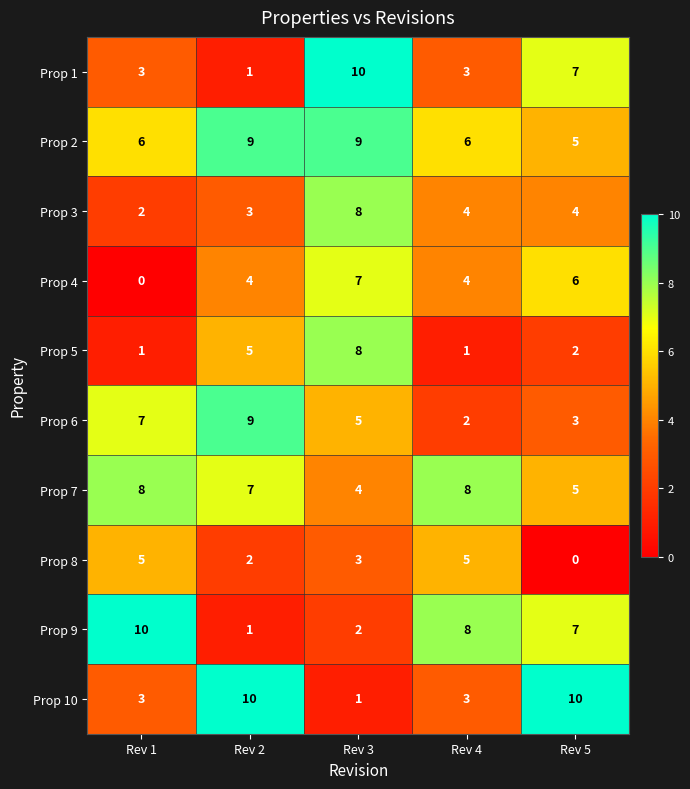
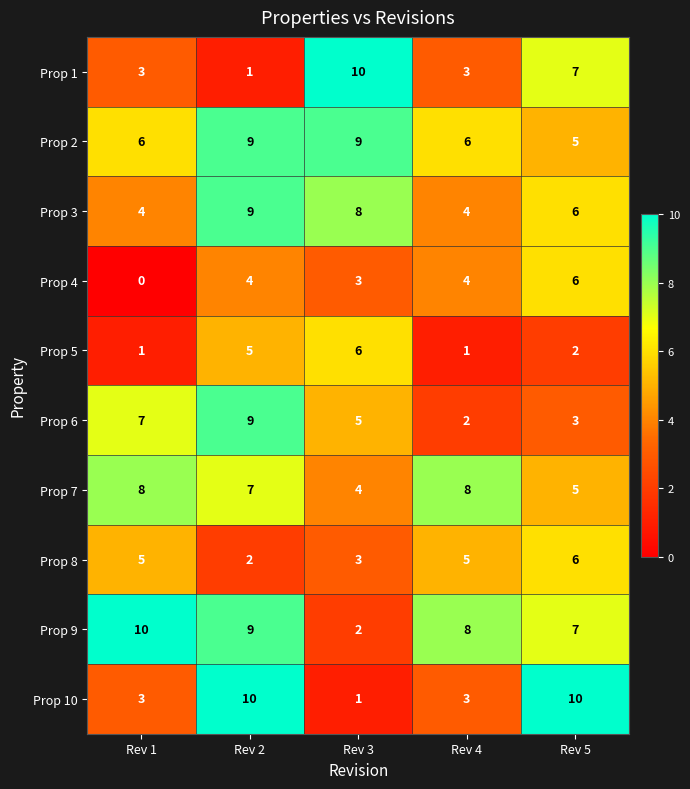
  {
    "Prop 1": {
      "Rev 1": 3,
      "Rev 2": 1,
      "Rev 3": 10,
      "Rev 4": 3,
      "Rev 5": 7
    },
    "Prop 2": {
      "Rev 1": 6,
      "Rev 2": 9,
      "Rev 3": 9,
      "Rev 4": 6,
      "Rev 5": 5
    },
    "Prop 3": {
-     "Rev 1": 2,
-     "Rev 2": 3,
+     "Rev 1": 4,
+     "Rev 2": 9,
      "Rev 3": 8,
      "Rev 4": 4,
-     "Rev 5": 4
+     "Rev 5": 6
    },
    "Prop 4": {
      "Rev 1": 0,
      "Rev 2": 4,
-     "Rev 3": 7,
+     "Rev 3": 3,
      "Rev 4": 4,
      "Rev 5": 6
    },
    "Prop 5": {
      "Rev 1": 1,
      "Rev 2": 5,
-     "Rev 3": 8,
+     "Rev 3": 6,
      "Rev 4": 1,
      "Rev 5": 2
    },
    "Prop 6": {
      "Rev 1": 7,
      "Rev 2": 9,
      "Rev 3": 5,
      "Rev 4": 2,
      "Rev 5": 3
    },
    "Prop 7": {
      "Rev 1": 8,
      "Rev 2": 7,
      "Rev 3": 4,
      "Rev 4": 8,
      "Rev 5": 5
    },
    "Prop 8": {
      "Rev 1": 5,
      "Rev 2": 2,
      "Rev 3": 3,
      "Rev 4": 5,
-     "Rev 5": 0
+     "Rev 5": 6
    },
    "Prop 9": {
      "Rev 1": 10,
-     "Rev 2": 1,
+     "Rev 2": 9,
      "Rev 3": 2,
      "Rev 4": 8,
      "Rev 5": 7
    },
    "Prop 10": {
      "Rev 1": 3,
      "Rev 2": 10,
      "Rev 3": 1,
      "Rev 4": 3,
      "Rev 5": 10
    }
  }
